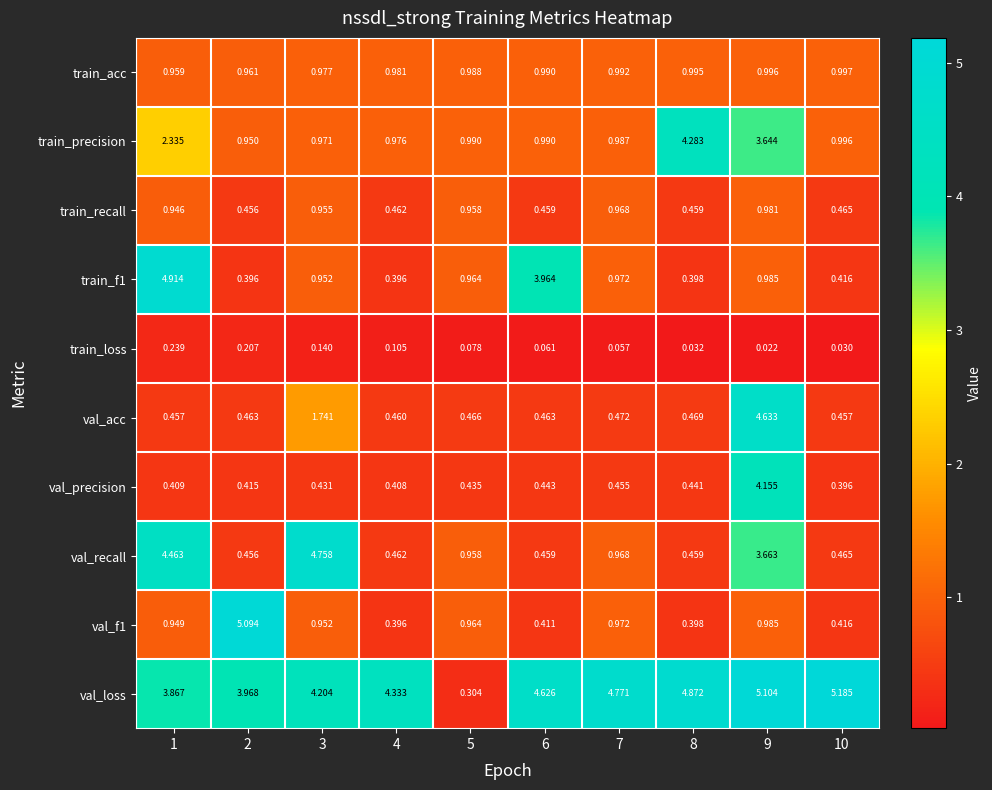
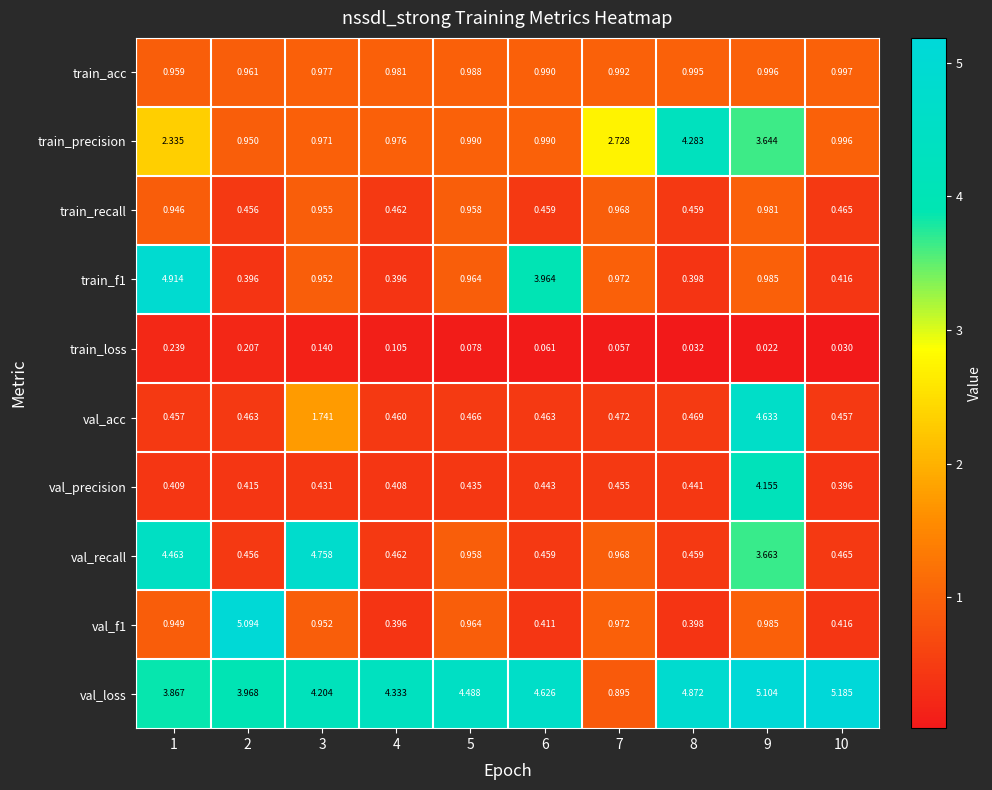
  {
    "train_acc": {
      "1": 0.959,
      "2": 0.961,
      "3": 0.977,
      "4": 0.981,
      "5": 0.988,
      "6": 0.990,
      "7": 0.992,
      "8": 0.995,
      "9": 0.996,
      "10": 0.997
    },
    "train_precision": {
      "1": 2.335,
      "2": 0.950,
      "3": 0.971,
      "4": 0.976,
      "5": 0.990,
      "6": 0.990,
-     "7": 0.987,
+     "7": 2.728,
      "8": 4.283,
      "9": 3.644,
      "10": 0.996
    },
    "train_recall": {
      "1": 0.946,
      "2": 0.456,
      "3": 0.955,
      "4": 0.462,
      "5": 0.958,
      "6": 0.459,
      "7": 0.968,
      "8": 0.459,
      "9": 0.981,
      "10": 0.465
    },
    "train_f1": {
      "1": 4.914,
      "2": 0.396,
      "3": 0.952,
      "4": 0.396,
      "5": 0.964,
      "6": 3.964,
      "7": 0.972,
      "8": 0.398,
      "9": 0.985,
      "10": 0.416
    },
    "train_loss": {
      "1": 0.239,
      "2": 0.207,
      "3": 0.140,
      "4": 0.105,
      "5": 0.078,
      "6": 0.061,
      "7": 0.057,
      "8": 0.032,
      "9": 0.022,
      "10": 0.030
    },
    "val_acc": {
      "1": 0.457,
      "2": 0.463,
      "3": 1.741,
      "4": 0.460,
      "5": 0.466,
      "6": 0.463,
      "7": 0.472,
      "8": 0.469,
      "9": 4.633,
      "10": 0.457
    },
    "val_precision": {
      "1": 0.409,
      "2": 0.415,
      "3": 0.431,
      "4": 0.408,
      "5": 0.435,
      "6": 0.443,
      "7": 0.455,
      "8": 0.441,
      "9": 4.155,
      "10": 0.396
    },
    "val_recall": {
      "1": 4.463,
      "2": 0.456,
      "3": 4.758,
      "4": 0.462,
      "5": 0.958,
      "6": 0.459,
      "7": 0.968,
      "8": 0.459,
      "9": 3.663,
      "10": 0.465
    },
    "val_f1": {
      "1": 0.949,
      "2": 5.094,
      "3": 0.952,
      "4": 0.396,
      "5": 0.964,
      "6": 0.411,
      "7": 0.972,
      "8": 0.398,
      "9": 0.985,
      "10": 0.416
    },
    "val_loss": {
      "1": 3.867,
      "2": 3.968,
      "3": 4.204,
      "4": 4.333,
-     "5": 0.304,
+     "5": 4.488,
      "6": 4.626,
-     "7": 4.771,
+     "7": 0.895,
      "8": 4.872,
      "9": 5.104,
      "10": 5.185
    }
  }
